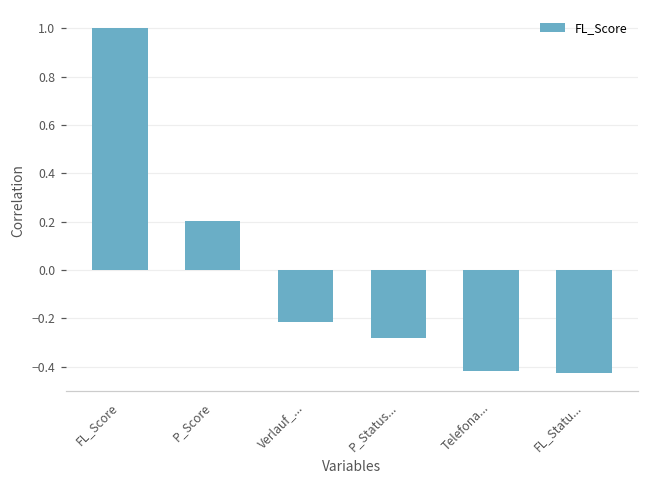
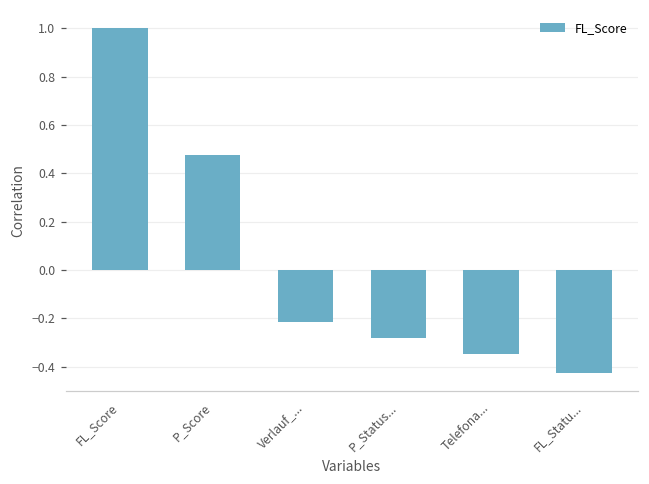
  {
    "FL_Score": 1.00,
-   "P_Score": 0.20,
+   "P_Score": 0.48,
    "Verlauf_...": -0.21,
    "P_Status...": -0.28,
-   "Telefona...": -0.42,
+   "Telefona...": -0.35,
    "FL_Statu...": -0.43
  }
